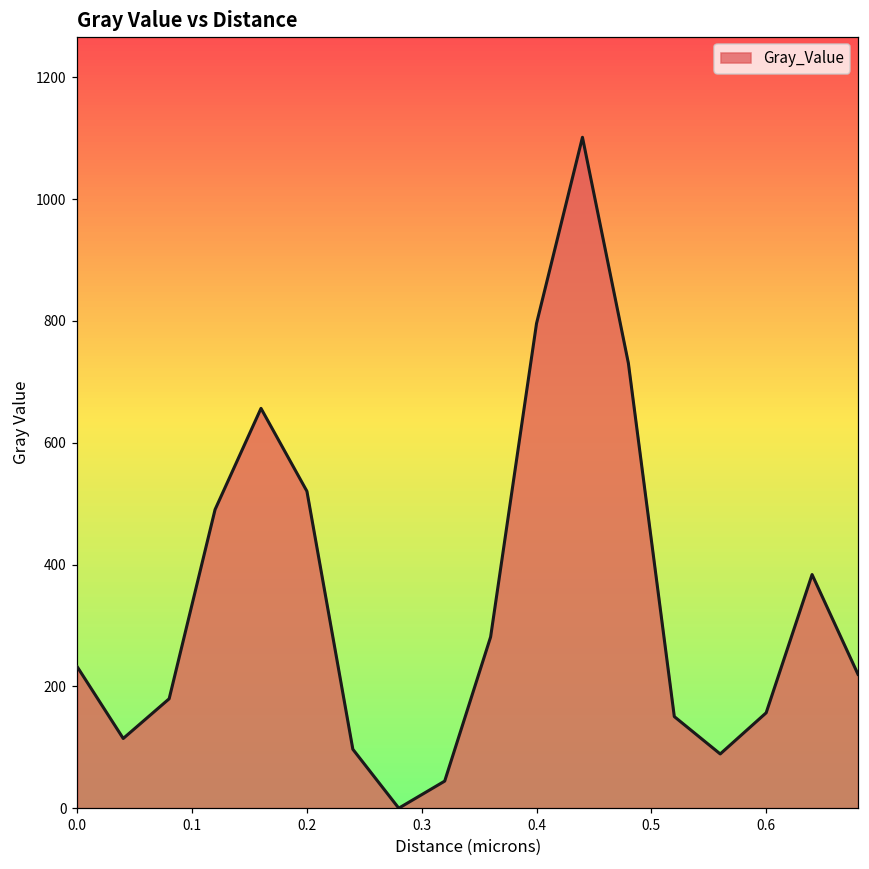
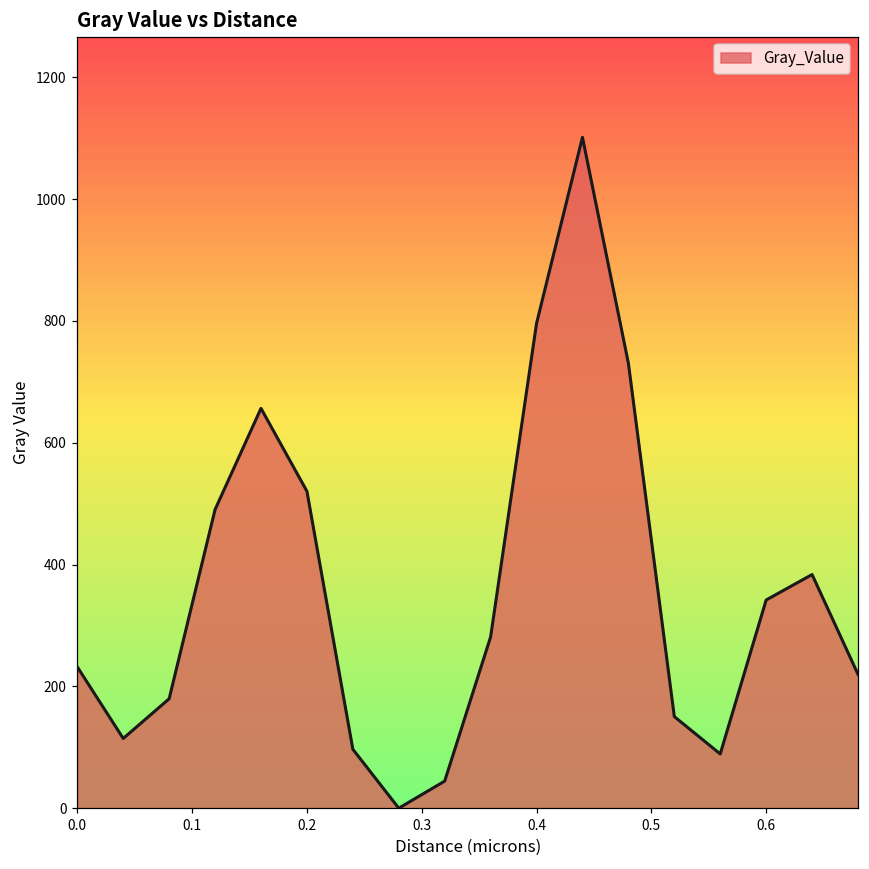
  {
    "0.0": 230,
    "0.2": 520,
    "0.4": 800,
-   "0.6": 160
+   "0.6": 340
  }
